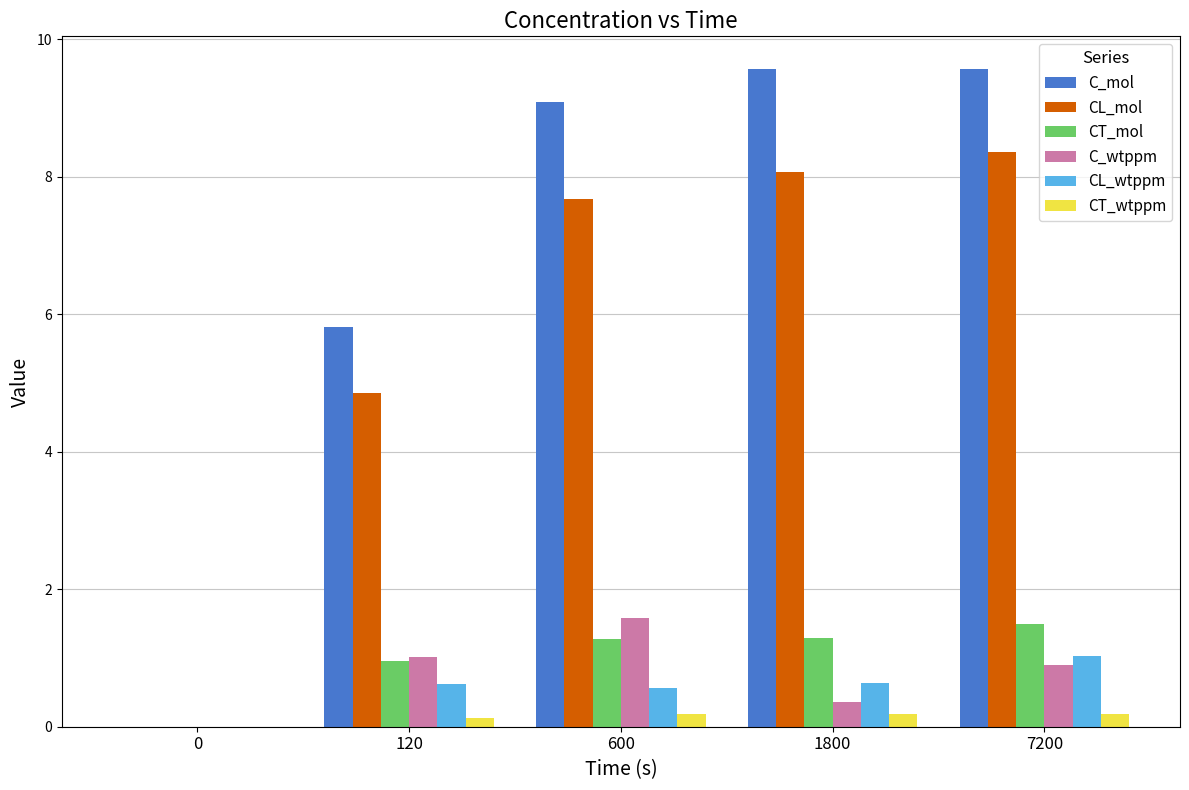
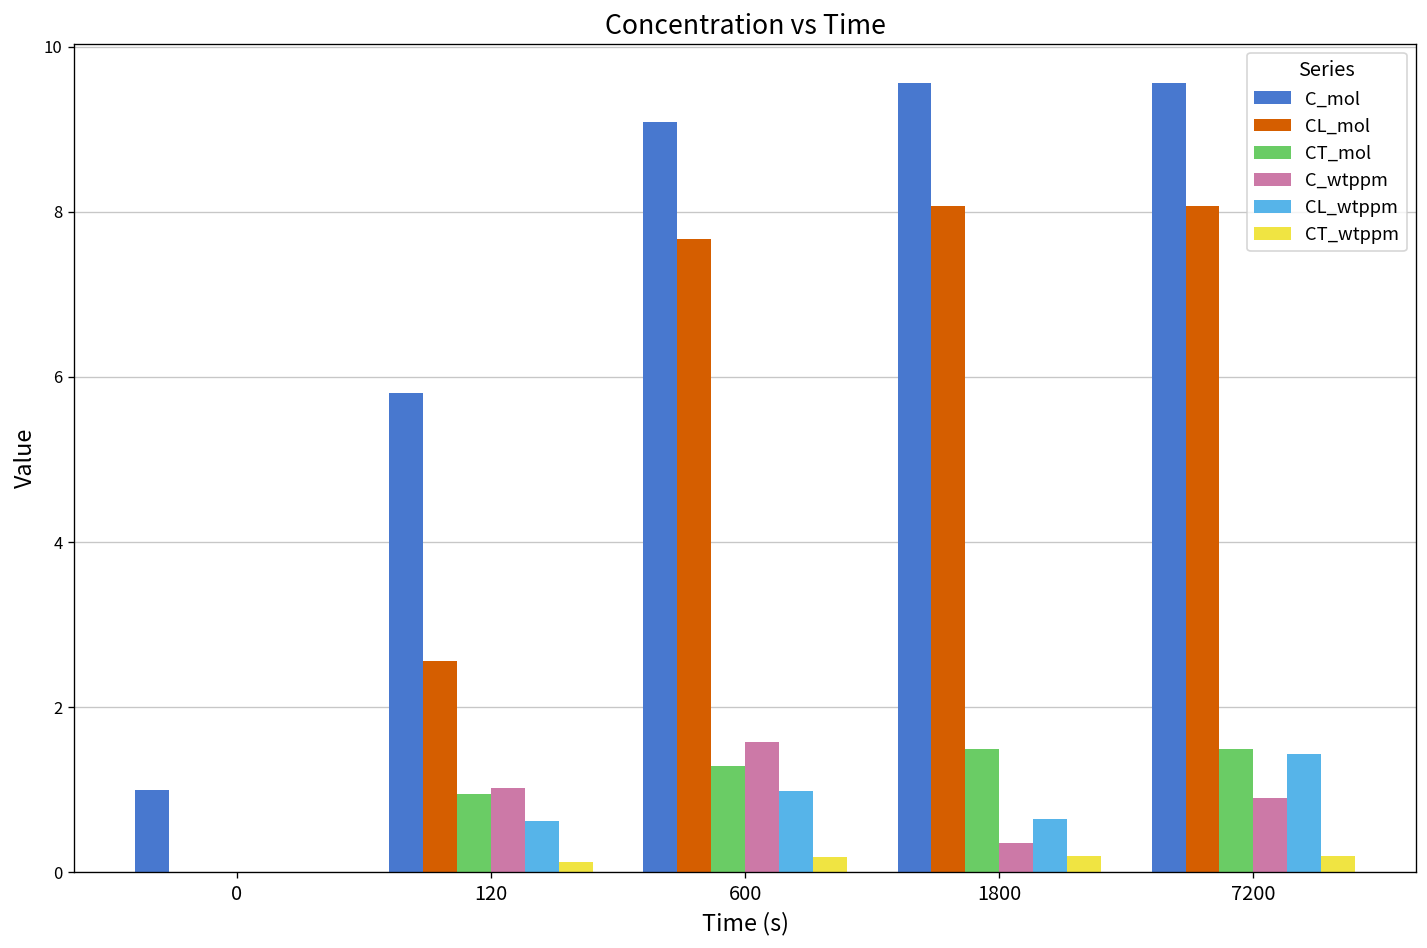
  {
    "C_mol": {
-     "0": 0,
+     "0": 1,
      "120": 5.8,
      "600": 9.1,
      "1800": 9.6,
      "7200": 9.6
    },
    "CL_mol": {
      "0": 0.0,
-     "120": 4.9,
+     "120": 2.6,
      "600": 7.7,
      "1800": 8.1,
-     "7200": 8.4
+     "7200": 8.1
    },
    "CT_mol": {
      "0": 0.0,
      "120": 1.0,
      "600": 1.3,
-     "1800": 1.3,
+     "1800": 1.5,
      "7200": 1.5
    },
    "C_wtppm": {
      "0": 0.0,
      "120": 1.0,
      "600": 1.6,
      "1800": 0.4,
      "7200": 0.9
    },
    "CL_wtppm": {
      "0": 0.0,
      "120": 0.6,
-     "600": 0.6,
+     "600": 1.0,
      "1800": 0.6,
-     "7200": 1.0
+     "7200": 1.4
    },
    "CT_wtppm": {
      "0": 0.0,
      "120": 0.1,
      "600": 0.2,
      "1800": 0.2,
      "7200": 0.2
    }
  }
